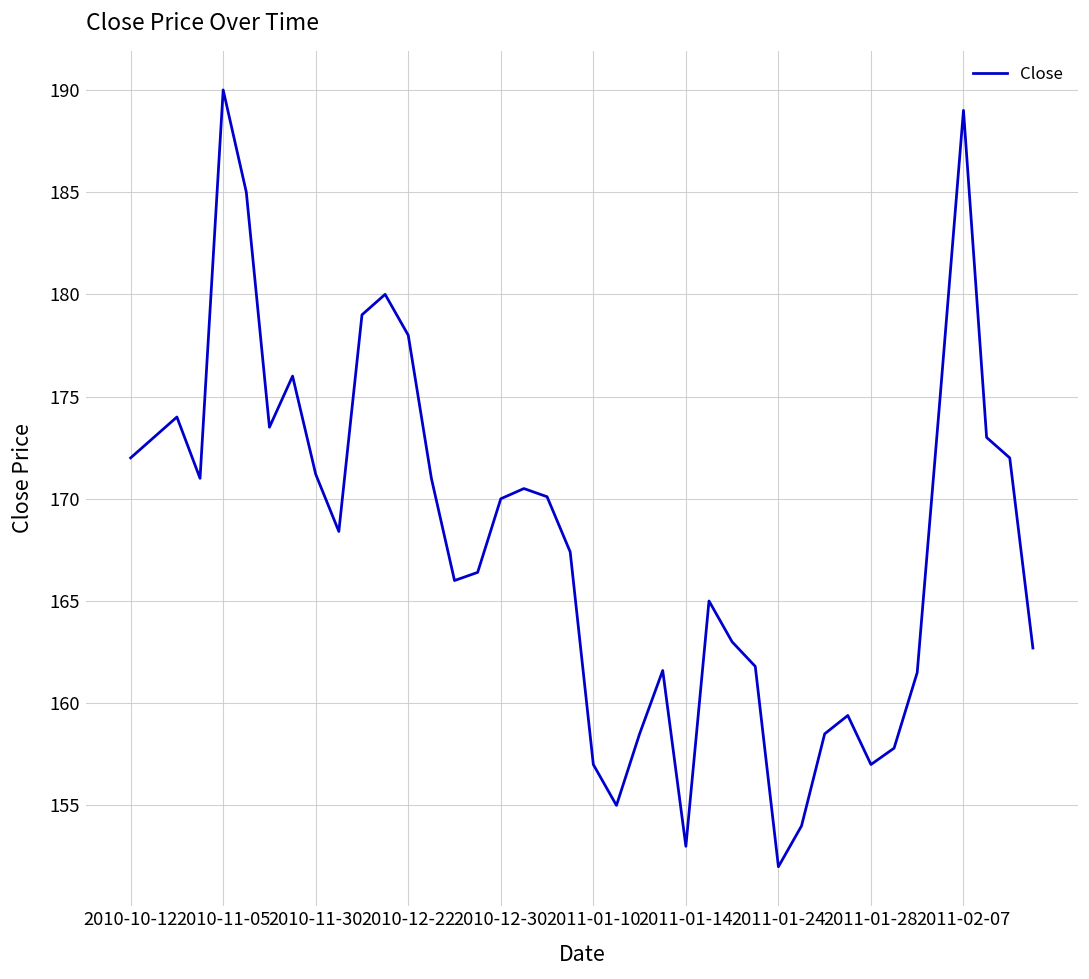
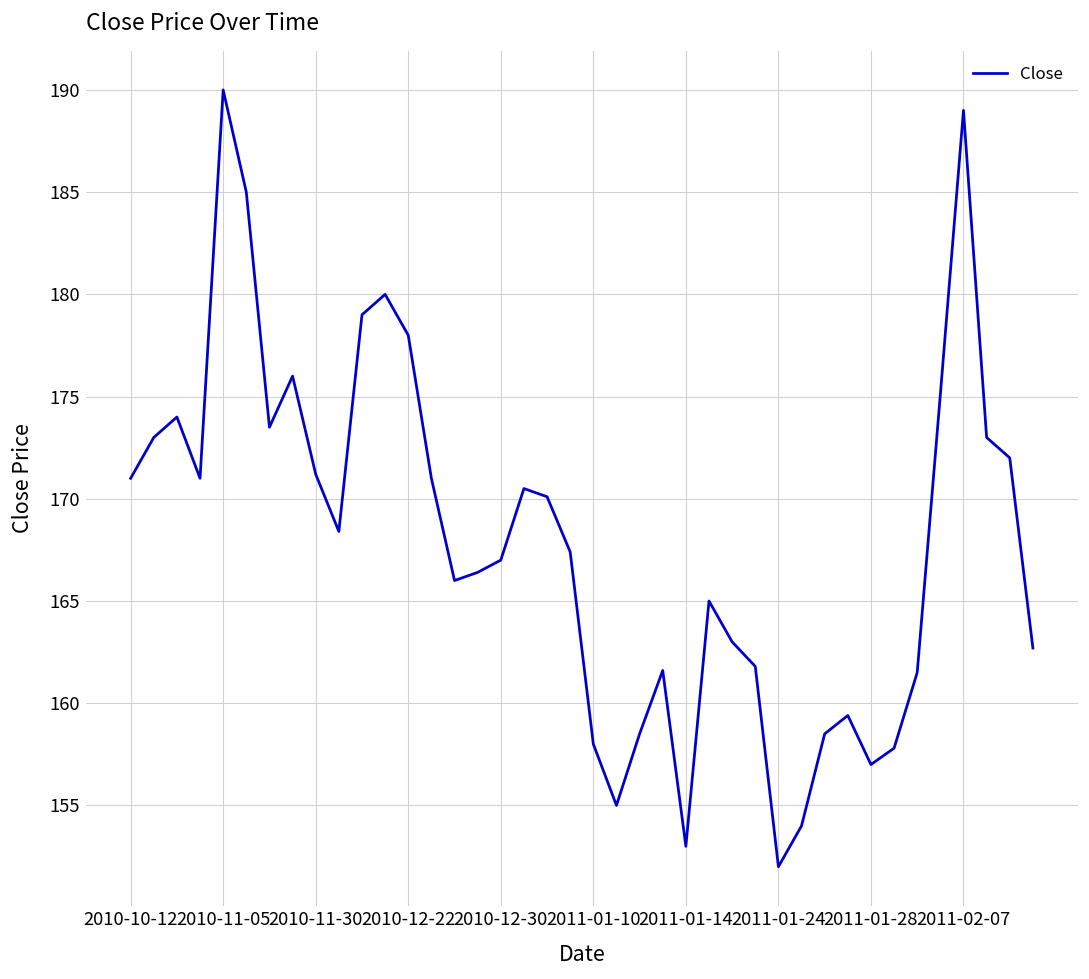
  {
-   "2010-10-12": 172,
+   "2010-10-12": 171,
    "2010-11-05": 190,
    "2010-11-30": 171.2,
    "2010-12-22": 178,
-   "2010-12-30": 170,
-   "2011-01-10": 157,
+   "2010-12-30": 167,
+   "2011-01-10": 158,
    "2011-01-14": 153,
    "2011-01-24": 152,
    "2011-01-28": 157,
    "2011-02-07": 189
  }
